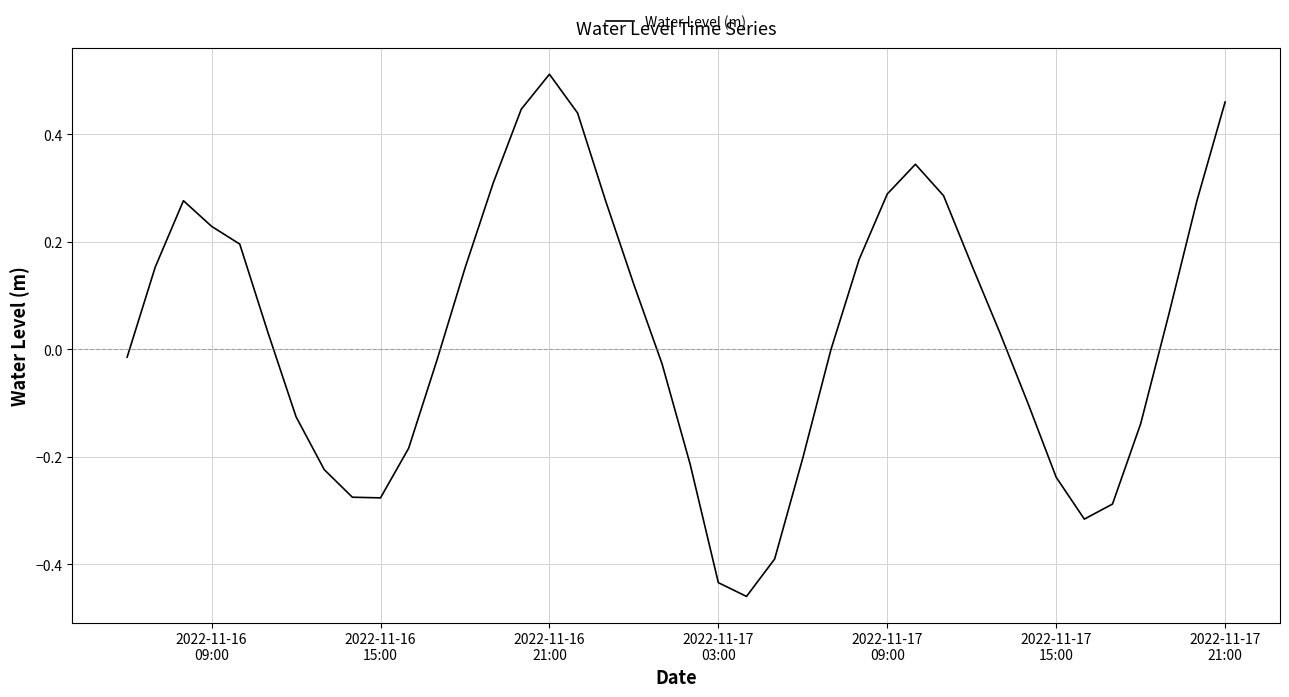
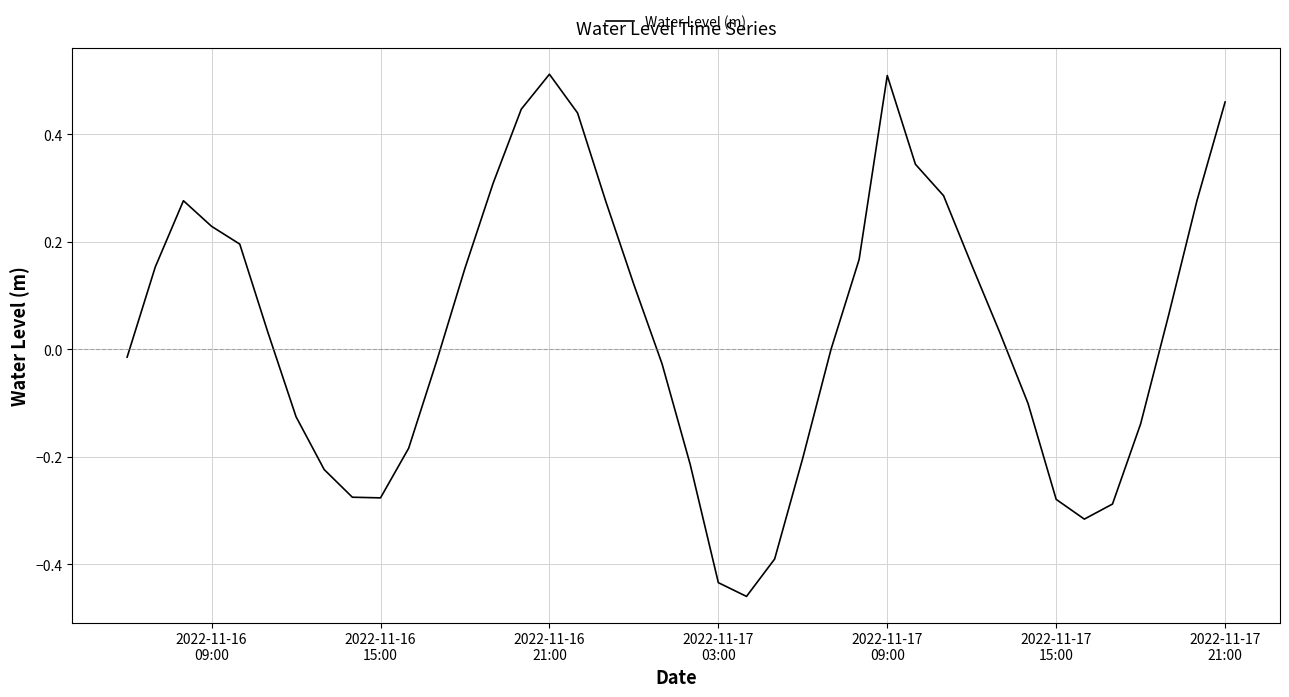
  {
    "2022-11-16 09:00": 0.23,
    "2022-11-16 15:00": -0.28,
    "2022-11-16 21:00": 0.51,
    "2022-11-17 03:00": -0.43,
-   "2022-11-17 09:00": 0.29,
-   "2022-11-17 15:00": -0.24,
+   "2022-11-17 09:00": 0.51,
+   "2022-11-17 15:00": -0.28,
    "2022-11-17 21:00": 0.46
  }
